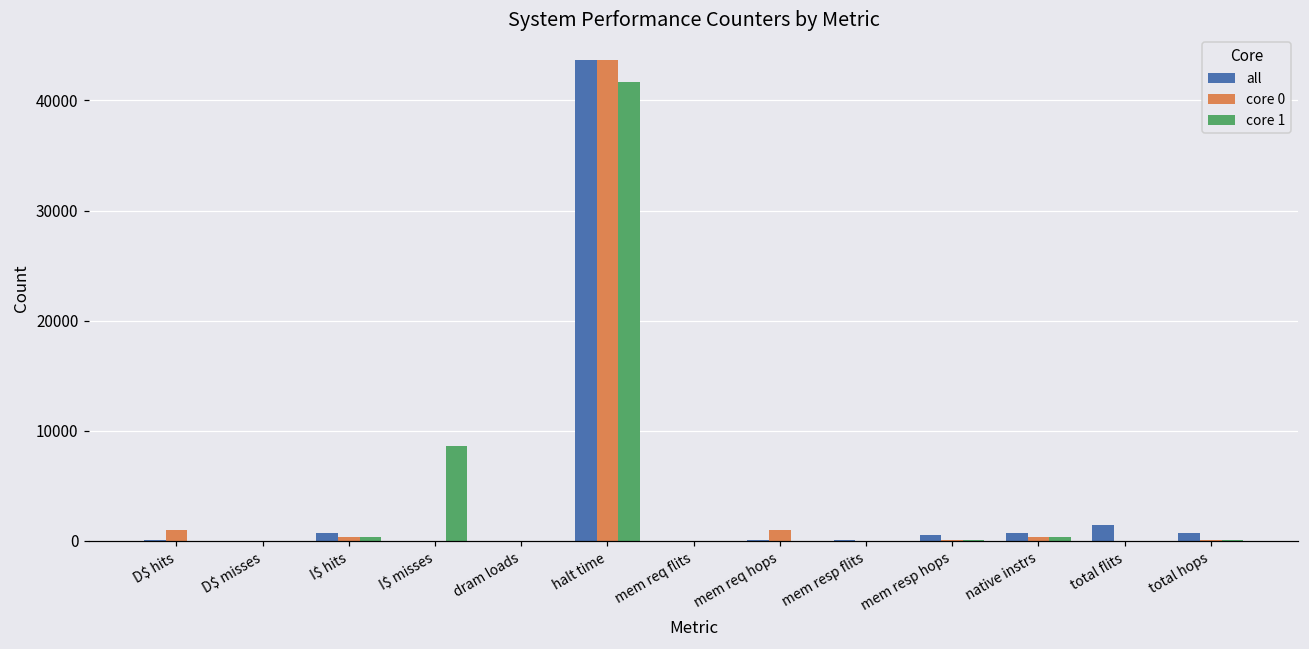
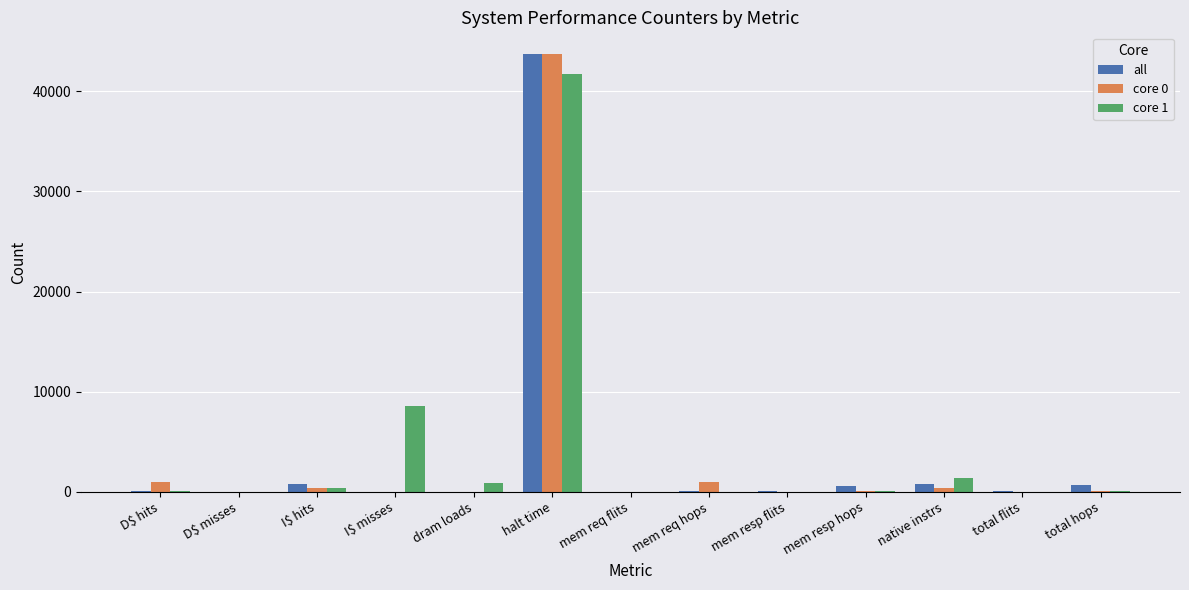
  {
    "all": {
      "I$ hits": 700,
      "halt time": 43700,
      "mem resp hops": 600,
      "native instrs": 800,
-     "total flits": 1500,
+     "total flits": 100,
      "total hops": 700
    },
    "core 0": {
      "D$ hits": 1000,
      "I$ hits": 400,
      "halt time": 43700,
      "mem req hops": 1000,
      "mem resp flits": 0,
      "native instrs": 400
    },
    "core 1": {
      "I$ hits": 400,
      "I$ misses": 8600,
-     "dram loads": 0,
+     "dram loads": 900,
      "halt time": 41700,
      "mem resp flits": 0,
-     "native instrs": 400
+     "native instrs": 1400
    }
  }
